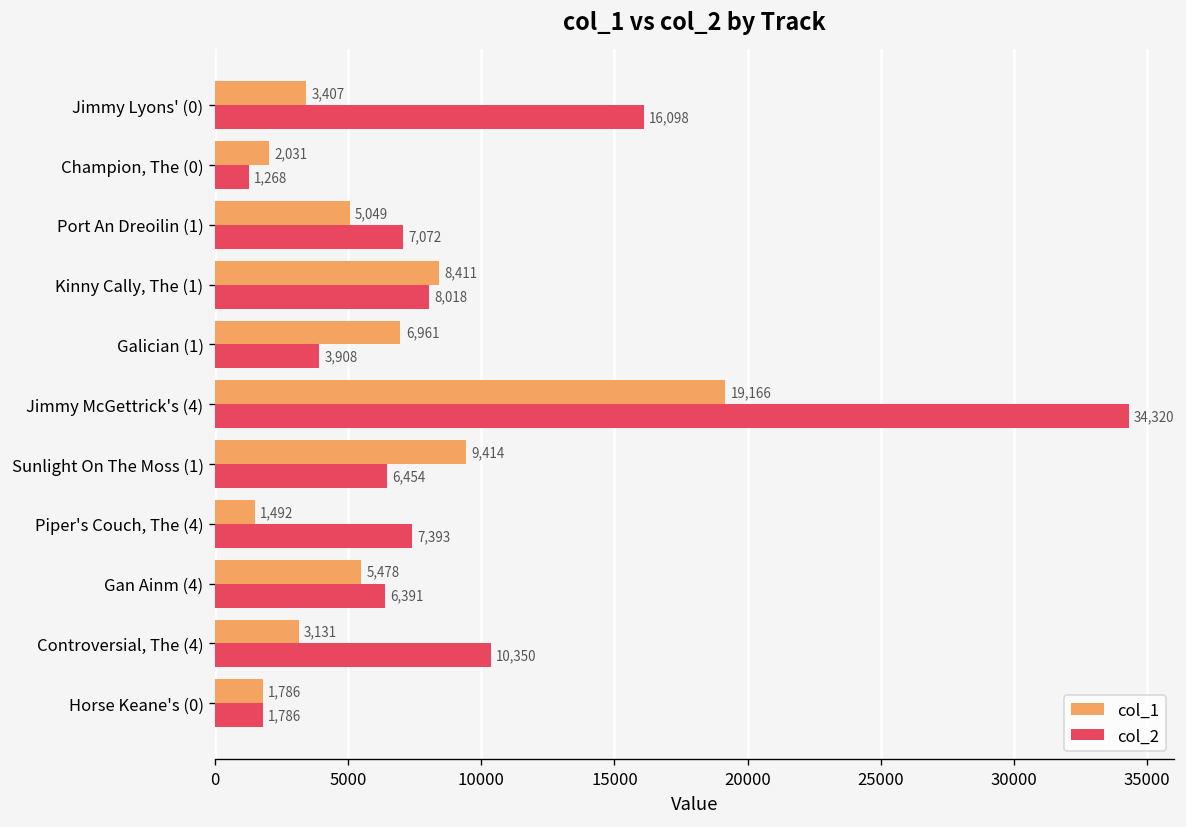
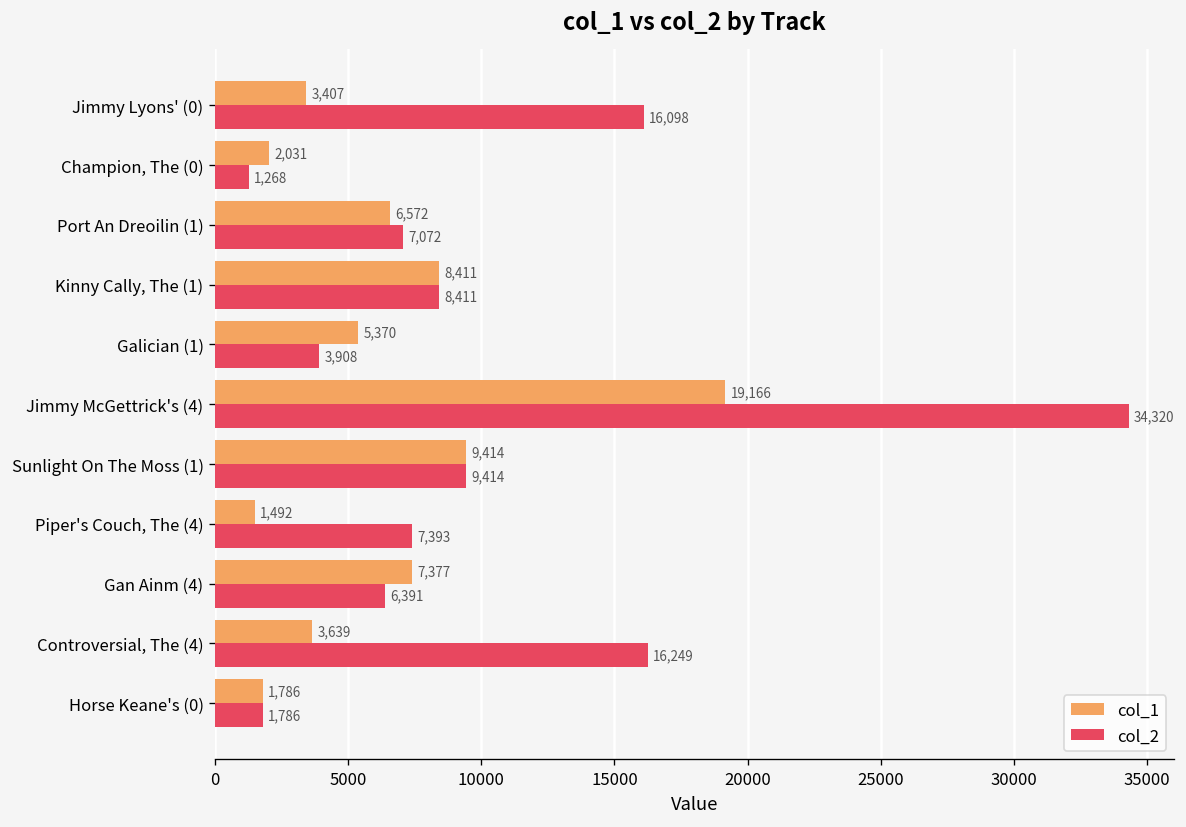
  {
    "col_1": {
      "Jimmy Lyons' (0)": "3,407",
      "Champion, The (0)": "2,031",
-     "Port An Dreoilin (1)": "5,049",
+     "Port An Dreoilin (1)": "6,572",
      "Kinny Cally, The (1)": "8,411",
-     "Galician (1)": "6,961",
+     "Galician (1)": "5,370",
      "Jimmy McGettrick's (4)": "19,166",
      "Sunlight On The Moss (1)": "9,414",
      "Piper's Couch, The (4)": "1,492",
-     "Gan Ainm (4)": "5,478",
-     "Controversial, The (4)": "3,131",
+     "Gan Ainm (4)": "7,377",
+     "Controversial, The (4)": "3,639",
      "Horse Keane's (0)": "1,786"
    },
    "col_2": {
      "Jimmy Lyons' (0)": "16,098",
      "Champion, The (0)": "1,268",
      "Port An Dreoilin (1)": "7,072",
-     "Kinny Cally, The (1)": "8,018",
+     "Kinny Cally, The (1)": "8,411",
      "Galician (1)": "3,908",
      "Jimmy McGettrick's (4)": "34,320",
-     "Sunlight On The Moss (1)": "6,454",
+     "Sunlight On The Moss (1)": "9,414",
      "Piper's Couch, The (4)": "7,393",
      "Gan Ainm (4)": "6,391",
-     "Controversial, The (4)": "10,350",
+     "Controversial, The (4)": "16,249",
      "Horse Keane's (0)": "1,786"
    }
  }
